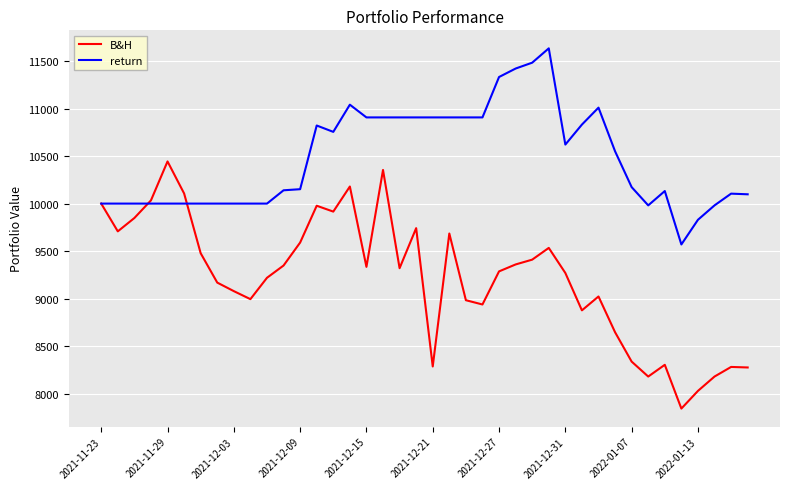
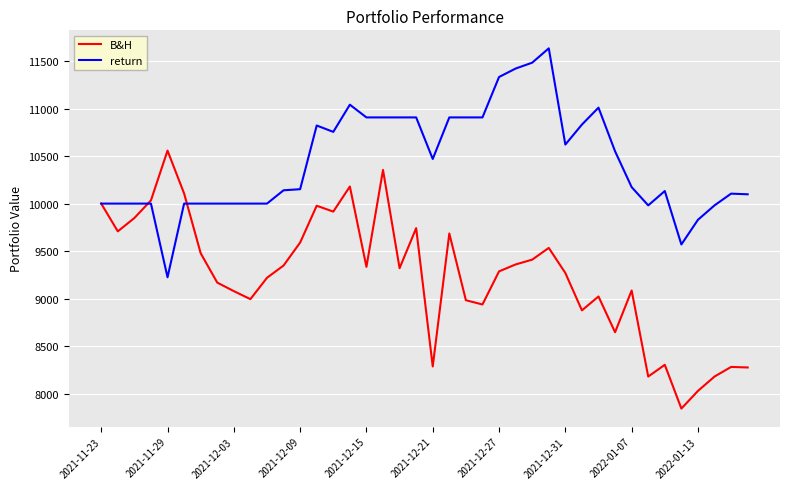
  {
    "B&H": {
-     "2021-11-29": 10400,
+     "2021-11-29": 10600,
      "2021-12-03": 9100,
      "2021-12-09": 9600,
      "2021-12-15": 9300,
      "2021-12-21": 8300,
      "2021-12-27": 9300,
      "2021-12-31": 9300,
-     "2022-01-07": 8300,
+     "2022-01-07": 9100,
      "2022-01-13": 8000
    },
    "return": {
-     "2021-11-29": 10000,
+     "2021-11-29": 9200,
      "2021-12-03": 10000,
      "2021-12-09": 10200,
      "2021-12-15": 10900,
-     "2021-12-21": 10900,
+     "2021-12-21": 10500,
      "2021-12-27": 11300,
      "2021-12-31": 10600,
      "2022-01-07": 10200,
      "2022-01-13": 9800
    }
  }
